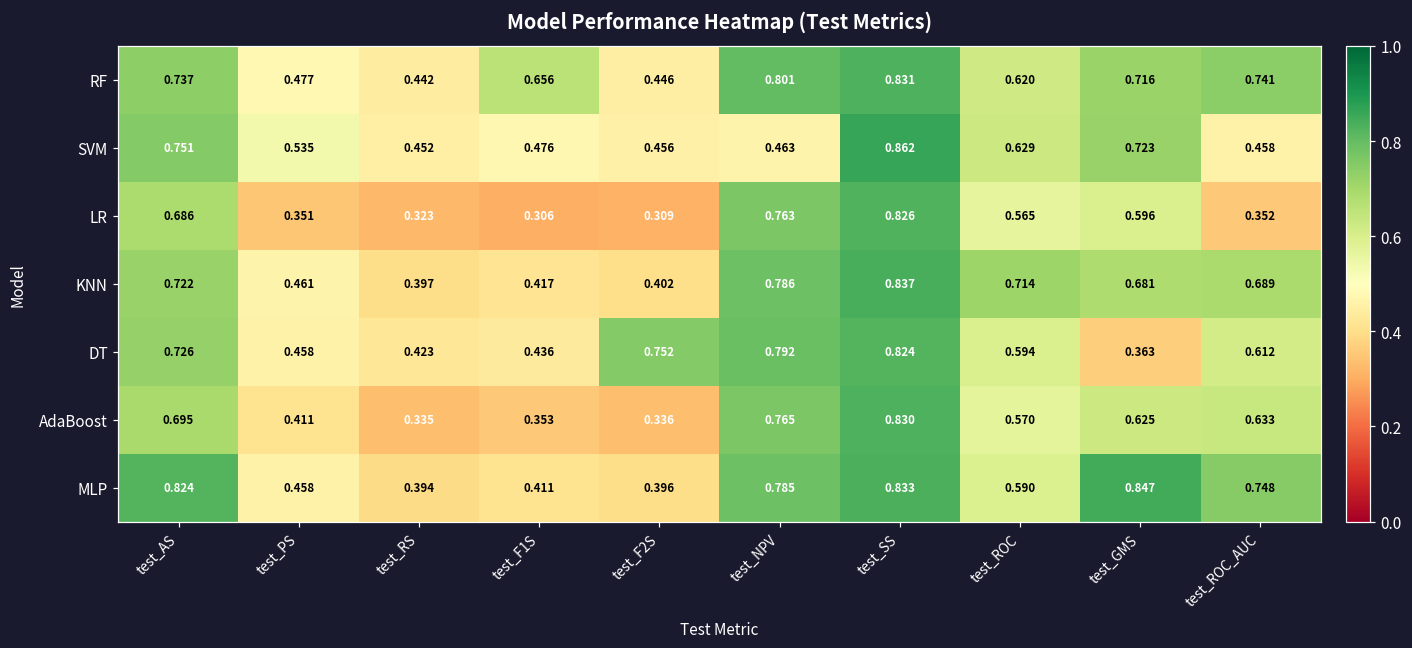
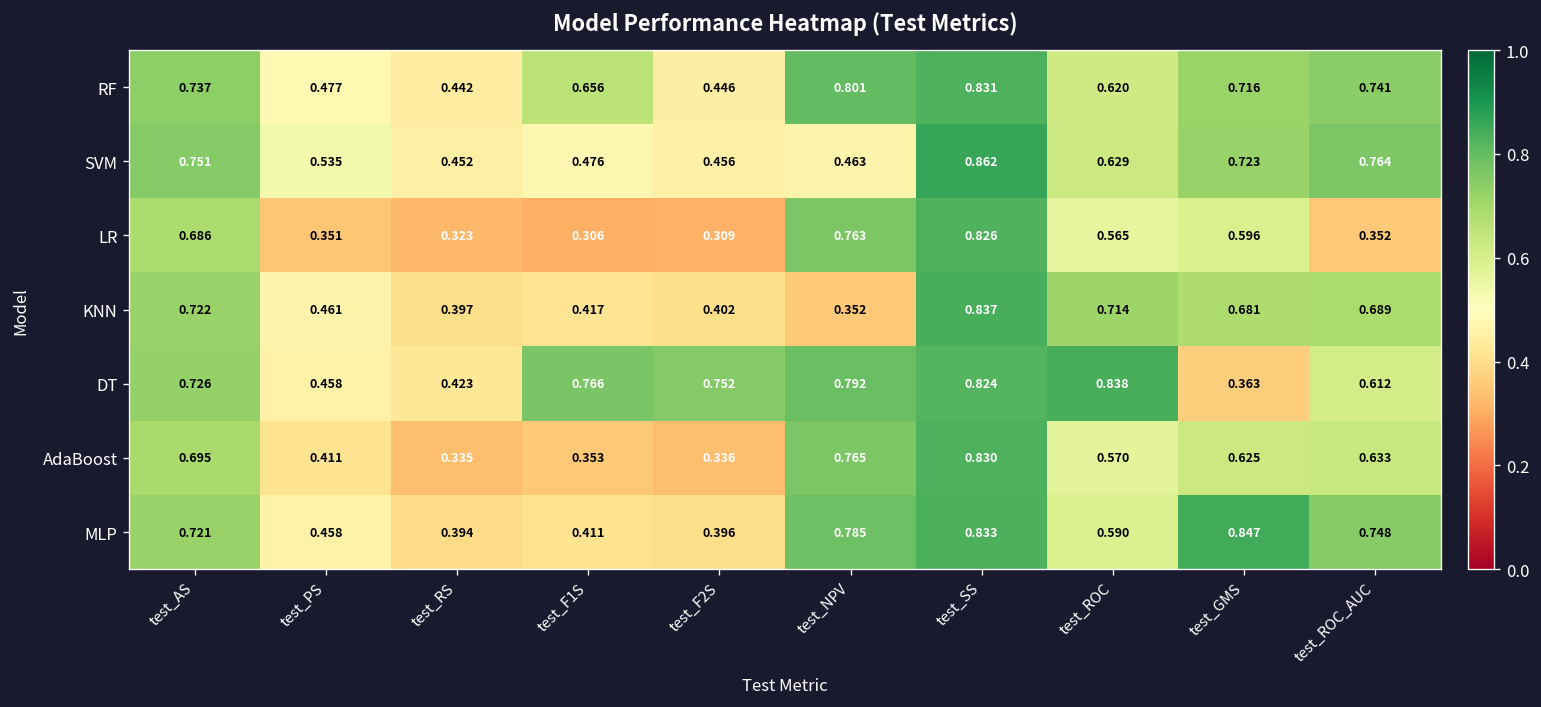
  {
    "RF": {
      "test_AS": 0.737,
      "test_PS": 0.477,
      "test_RS": 0.442,
      "test_F1S": 0.656,
      "test_F2S": 0.446,
      "test_NPV": 0.801,
      "test_SS": 0.831,
      "test_ROC": 0.620,
      "test_GMS": 0.716,
      "test_ROC_AUC": 0.741
    },
    "SVM": {
      "test_AS": 0.751,
      "test_PS": 0.535,
      "test_RS": 0.452,
      "test_F1S": 0.476,
      "test_F2S": 0.456,
      "test_NPV": 0.463,
      "test_SS": 0.862,
      "test_ROC": 0.629,
      "test_GMS": 0.723,
-     "test_ROC_AUC": 0.458
+     "test_ROC_AUC": 0.764
    },
    "LR": {
      "test_AS": 0.686,
      "test_PS": 0.351,
      "test_RS": 0.323,
      "test_F1S": 0.306,
      "test_F2S": 0.309,
      "test_NPV": 0.763,
      "test_SS": 0.826,
      "test_ROC": 0.565,
      "test_GMS": 0.596,
      "test_ROC_AUC": 0.352
    },
    "KNN": {
      "test_AS": 0.722,
      "test_PS": 0.461,
      "test_RS": 0.397,
      "test_F1S": 0.417,
      "test_F2S": 0.402,
-     "test_NPV": 0.786,
+     "test_NPV": 0.352,
      "test_SS": 0.837,
      "test_ROC": 0.714,
      "test_GMS": 0.681,
      "test_ROC_AUC": 0.689
    },
    "DT": {
      "test_AS": 0.726,
      "test_PS": 0.458,
      "test_RS": 0.423,
-     "test_F1S": 0.436,
+     "test_F1S": 0.766,
      "test_F2S": 0.752,
      "test_NPV": 0.792,
      "test_SS": 0.824,
-     "test_ROC": 0.594,
+     "test_ROC": 0.838,
      "test_GMS": 0.363,
      "test_ROC_AUC": 0.612
    },
    "AdaBoost": {
      "test_AS": 0.695,
      "test_PS": 0.411,
      "test_RS": 0.335,
      "test_F1S": 0.353,
      "test_F2S": 0.336,
      "test_NPV": 0.765,
      "test_SS": 0.830,
      "test_ROC": 0.570,
      "test_GMS": 0.625,
      "test_ROC_AUC": 0.633
    },
    "MLP": {
-     "test_AS": 0.824,
+     "test_AS": 0.721,
      "test_PS": 0.458,
      "test_RS": 0.394,
      "test_F1S": 0.411,
      "test_F2S": 0.396,
      "test_NPV": 0.785,
      "test_SS": 0.833,
      "test_ROC": 0.590,
      "test_GMS": 0.847,
      "test_ROC_AUC": 0.748
    }
  }
